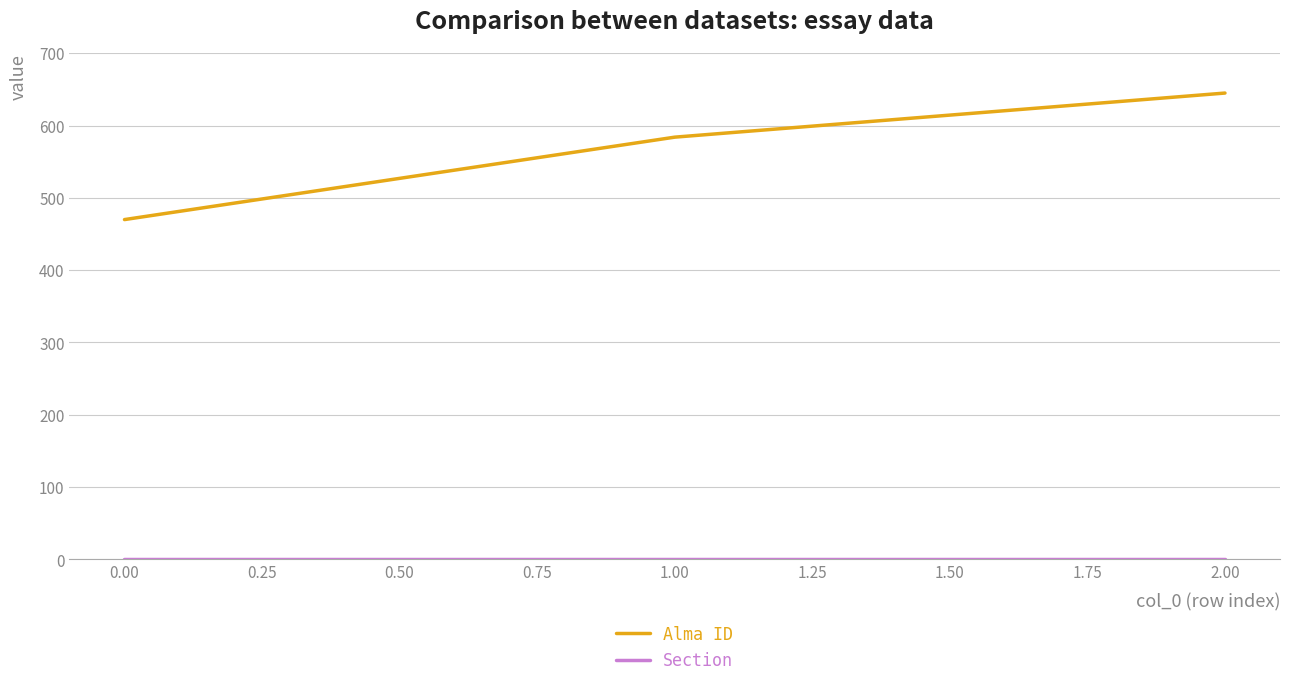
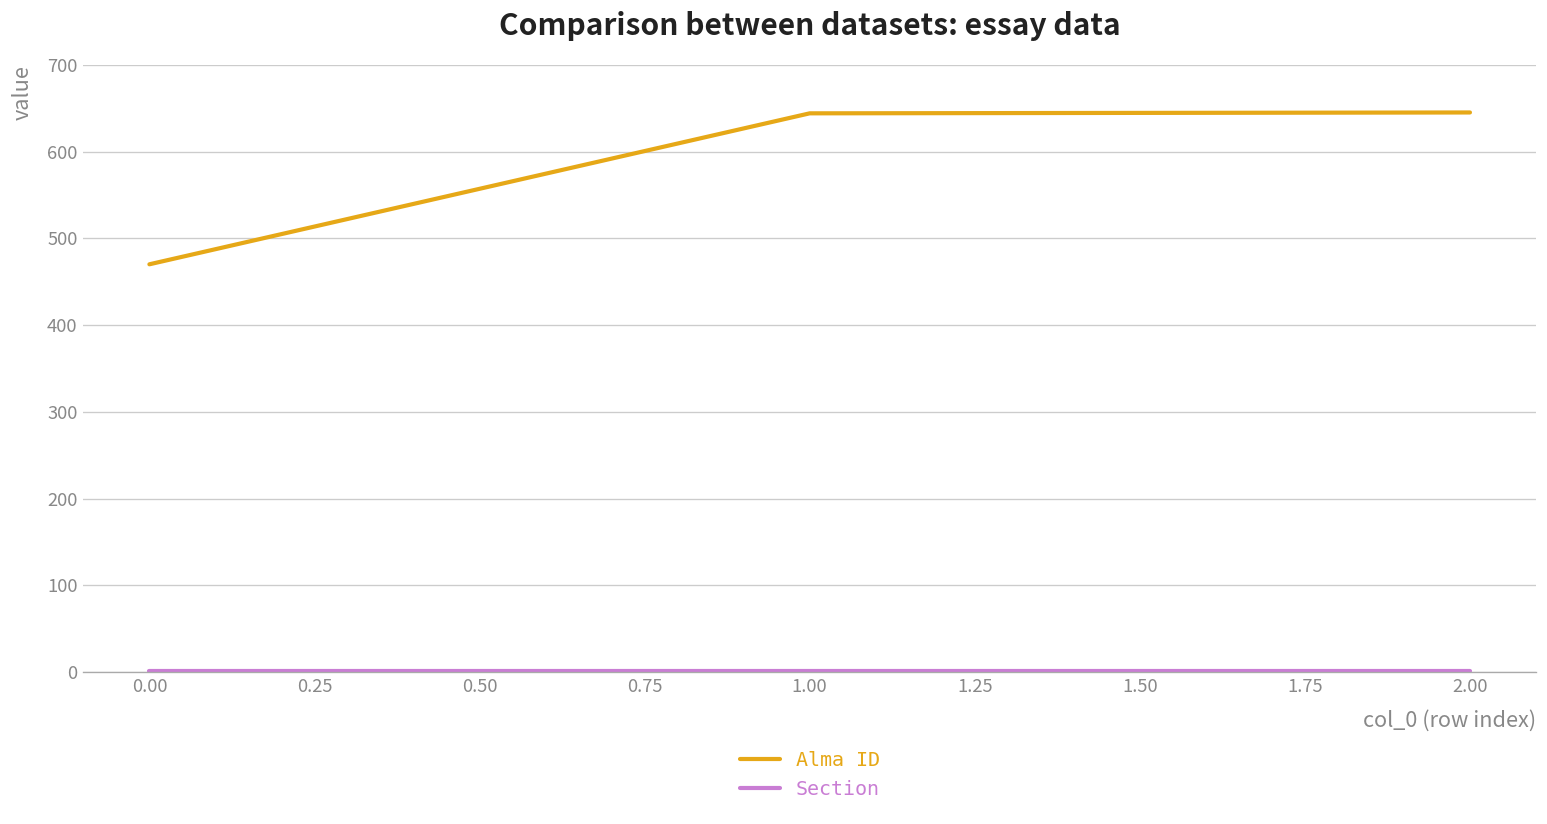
  {
    "Alma ID": {
      "0.00": 470,
-     "1.00": 580,
+     "1.00": 640,
      "2.00": 650
    },
    "Section": {
      "0.00": 0,
      "1.00": 0,
      "2.00": 0
    }
  }
